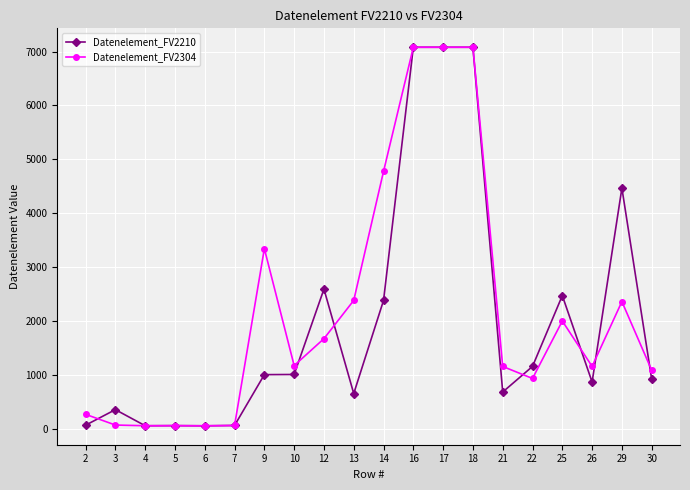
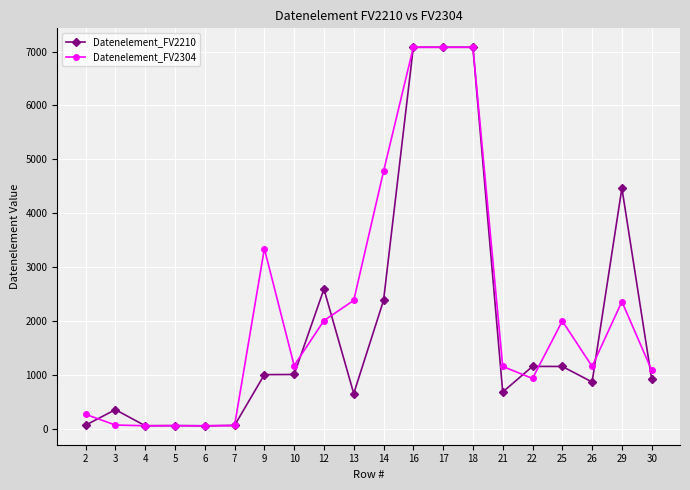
  {
    "Datenelement_FV2210": {
      "2": 100,
      "3": 400,
      "9": 1000,
      "10": 1000,
      "12": 2600,
      "13": 700,
      "14": 2400,
      "21": 700,
      "22": 1200,
-     "25": 2500,
+     "25": 1200,
      "26": 900,
      "29": 4500,
      "30": 900
    },
    "Datenelement_FV2304": {
      "2": 300,
      "3": 100,
      "9": 3300,
      "10": 1200,
-     "12": 1700,
+     "12": 2000,
      "13": 2400,
      "14": 4800,
      "21": 1200,
      "22": 900,
      "25": 2000,
      "26": 1200,
      "29": 2400,
      "30": 1100
    }
  }
